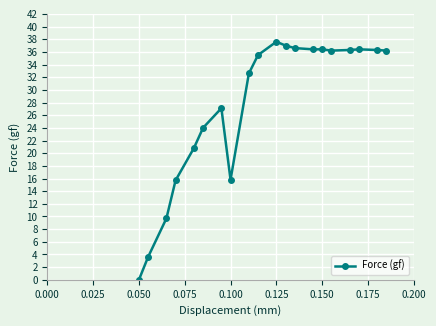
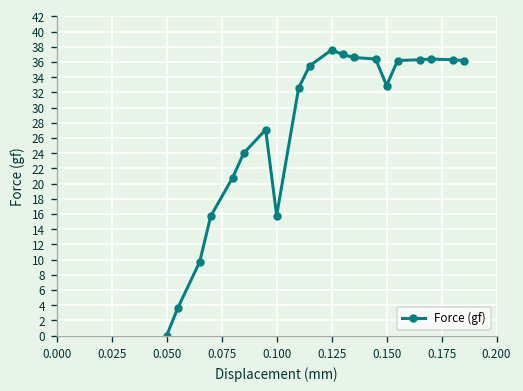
  {
    "0.050": 0,
    "0.100": 16,
    "0.125": 38,
-   "0.150": 36
+   "0.150": 33
  }
